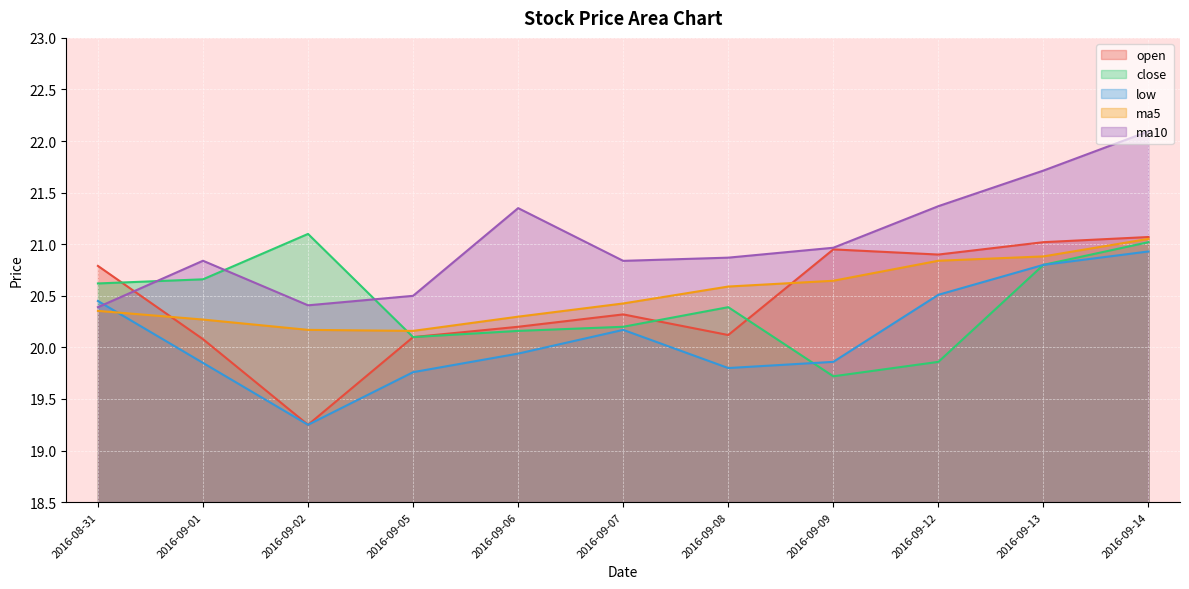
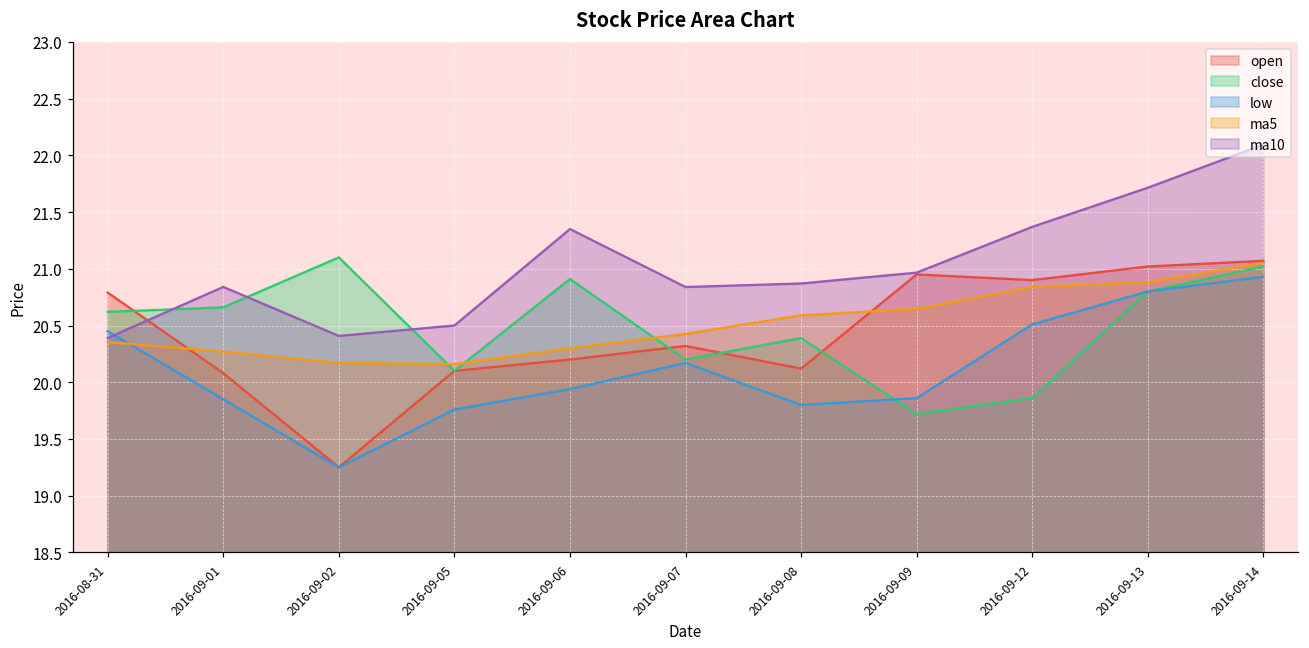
  {
    "close": {
      "2016-08-31": 20.62,
      "2016-09-01": 20.66,
      "2016-09-02": 21.10,
-     "2016-09-06": 20.16,
+     "2016-09-06": 20.91,
      "2016-09-07": 20.20,
      "2016-09-08": 20.39,
      "2016-09-09": 19.72,
      "2016-09-12": 19.86,
      "2016-09-14": 21.02
    },
    "low": {
      "2016-08-31": 20.45,
      "2016-09-01": 19.85,
      "2016-09-05": 19.76,
      "2016-09-06": 19.94,
      "2016-09-07": 20.17,
      "2016-09-08": 19.80,
      "2016-09-09": 19.86,
      "2016-09-12": 20.51,
      "2016-09-14": 20.93
    },
    "ma10": {
      "2016-08-31": 20.39,
      "2016-09-01": 20.84,
      "2016-09-02": 20.41,
      "2016-09-05": 20.50,
      "2016-09-06": 21.35,
      "2016-09-07": 20.84,
      "2016-09-08": 20.87,
      "2016-09-12": 21.37,
      "2016-09-13": 21.71
    }
  }
